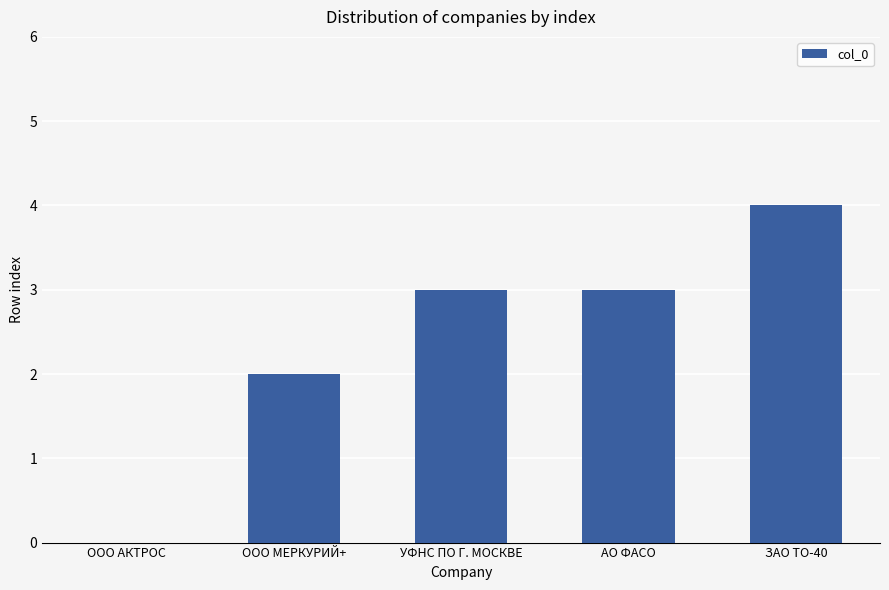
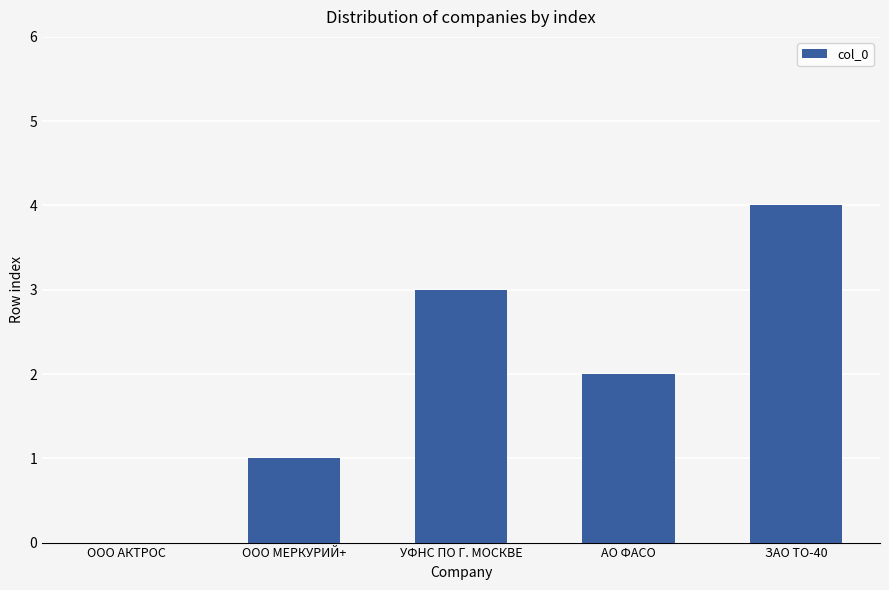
  {
    "ООО АКТРОС": 0,
-   "ООО МЕРКУРИЙ+": 2,
+   "ООО МЕРКУРИЙ+": 1,
    "УФНС ПО Г. МОСКВЕ": 3,
-   "АО ФАСО": 3,
+   "АО ФАСО": 2,
    "ЗАО ТО-40": 4
  }
